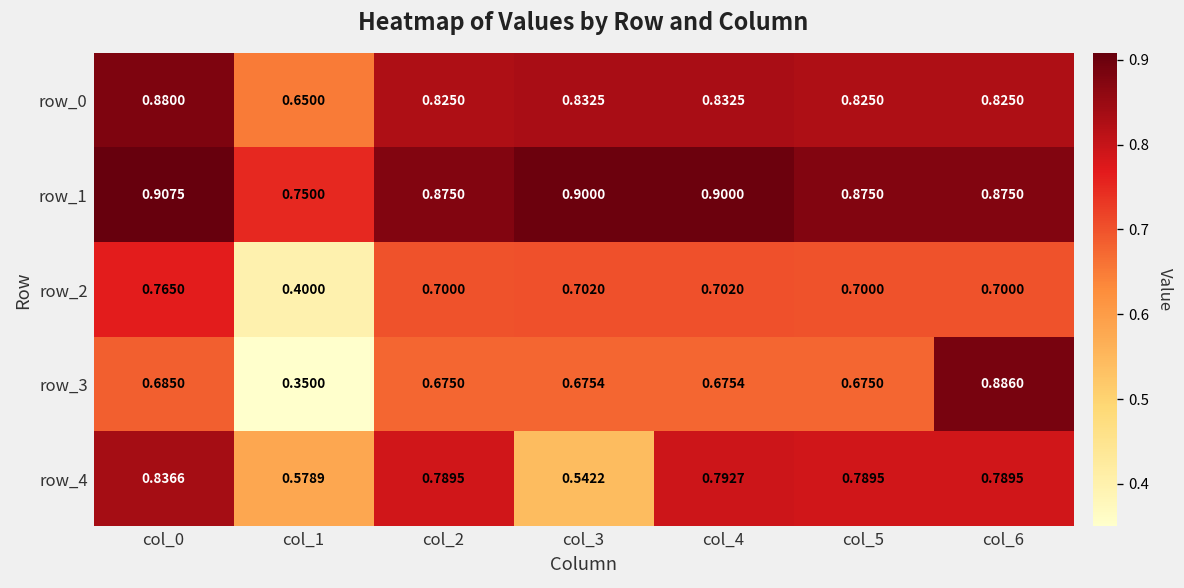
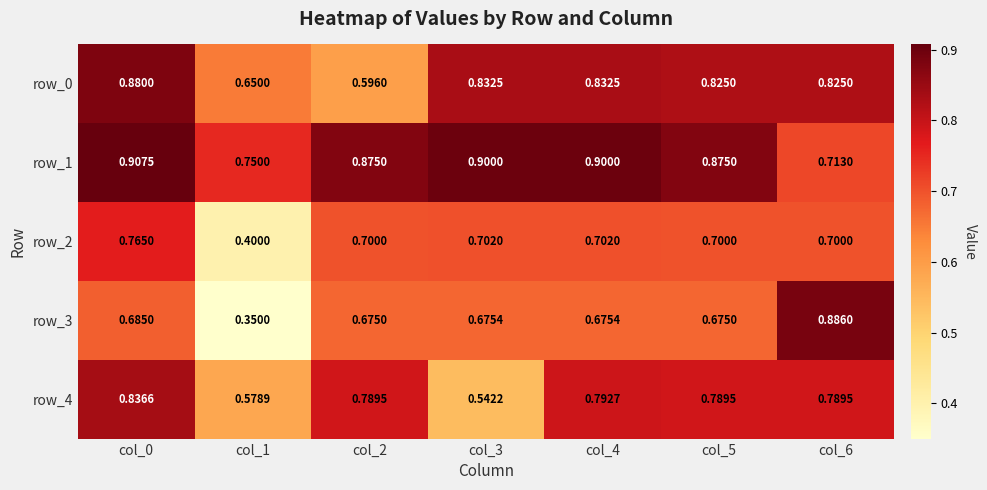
  {
    "row_0": {
      "col_0": 0.8800,
      "col_1": 0.6500,
-     "col_2": 0.8250,
+     "col_2": 0.5960,
      "col_3": 0.8325,
      "col_4": 0.8325,
      "col_5": 0.8250,
      "col_6": 0.8250
    },
    "row_1": {
      "col_0": 0.9075,
      "col_1": 0.7500,
      "col_2": 0.8750,
      "col_3": 0.9000,
      "col_4": 0.9000,
      "col_5": 0.8750,
-     "col_6": 0.8750
+     "col_6": 0.7130
    },
    "row_2": {
      "col_0": 0.7650,
      "col_1": 0.4000,
      "col_2": 0.7000,
      "col_3": 0.7020,
      "col_4": 0.7020,
      "col_5": 0.7000,
      "col_6": 0.7000
    },
    "row_3": {
      "col_0": 0.6850,
      "col_1": 0.3500,
      "col_2": 0.6750,
      "col_3": 0.6754,
      "col_4": 0.6754,
      "col_5": 0.6750,
      "col_6": 0.8860
    },
    "row_4": {
      "col_0": 0.8366,
      "col_1": 0.5789,
      "col_2": 0.7895,
      "col_3": 0.5422,
      "col_4": 0.7927,
      "col_5": 0.7895,
      "col_6": 0.7895
    }
  }
